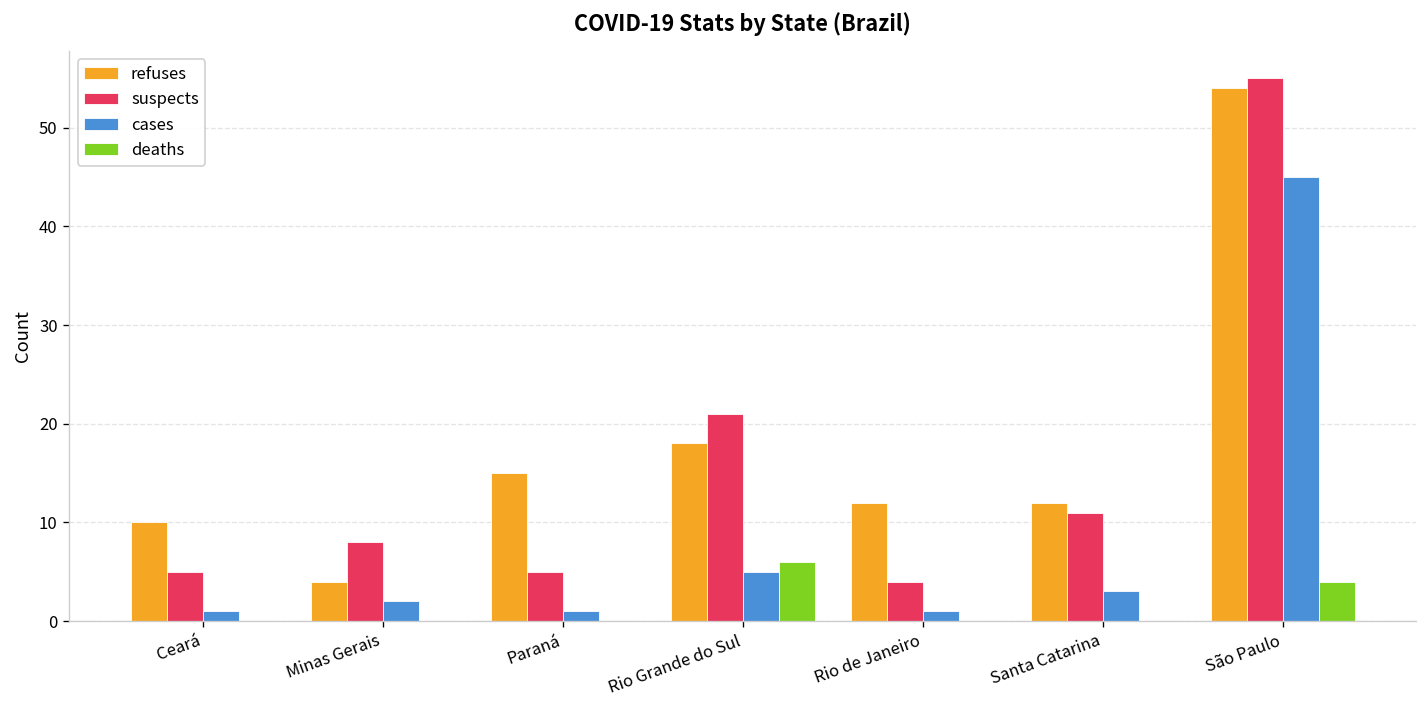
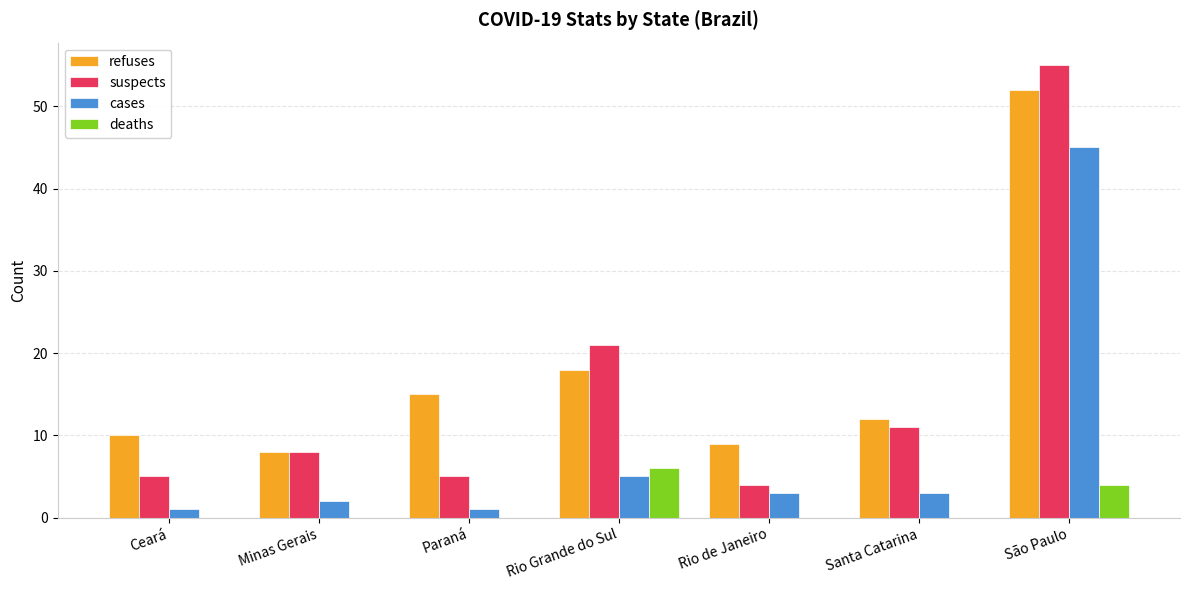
  {
    "refuses": {
      "Ceará": 10,
-     "Minas Gerais": 4,
+     "Minas Gerais": 8,
      "Paraná": 15,
      "Rio Grande do Sul": 18,
-     "Rio de Janeiro": 12,
+     "Rio de Janeiro": 9,
      "Santa Catarina": 12,
-     "São Paulo": 54
+     "São Paulo": 52
    },
    "suspects": {
      "Ceará": 5,
      "Minas Gerais": 8,
      "Paraná": 5,
      "Rio Grande do Sul": 21,
      "Rio de Janeiro": 4,
      "Santa Catarina": 11,
      "São Paulo": 55
    },
    "cases": {
      "Ceará": 1,
      "Minas Gerais": 2,
      "Paraná": 1,
      "Rio Grande do Sul": 5,
-     "Rio de Janeiro": 1,
+     "Rio de Janeiro": 3,
      "Santa Catarina": 3,
      "São Paulo": 45
    },
    "deaths": {
      "Ceará": 0,
      "Minas Gerais": 0,
      "Paraná": 0,
      "Rio Grande do Sul": 6,
      "Rio de Janeiro": 0,
      "Santa Catarina": 0,
      "São Paulo": 4
    }
  }
